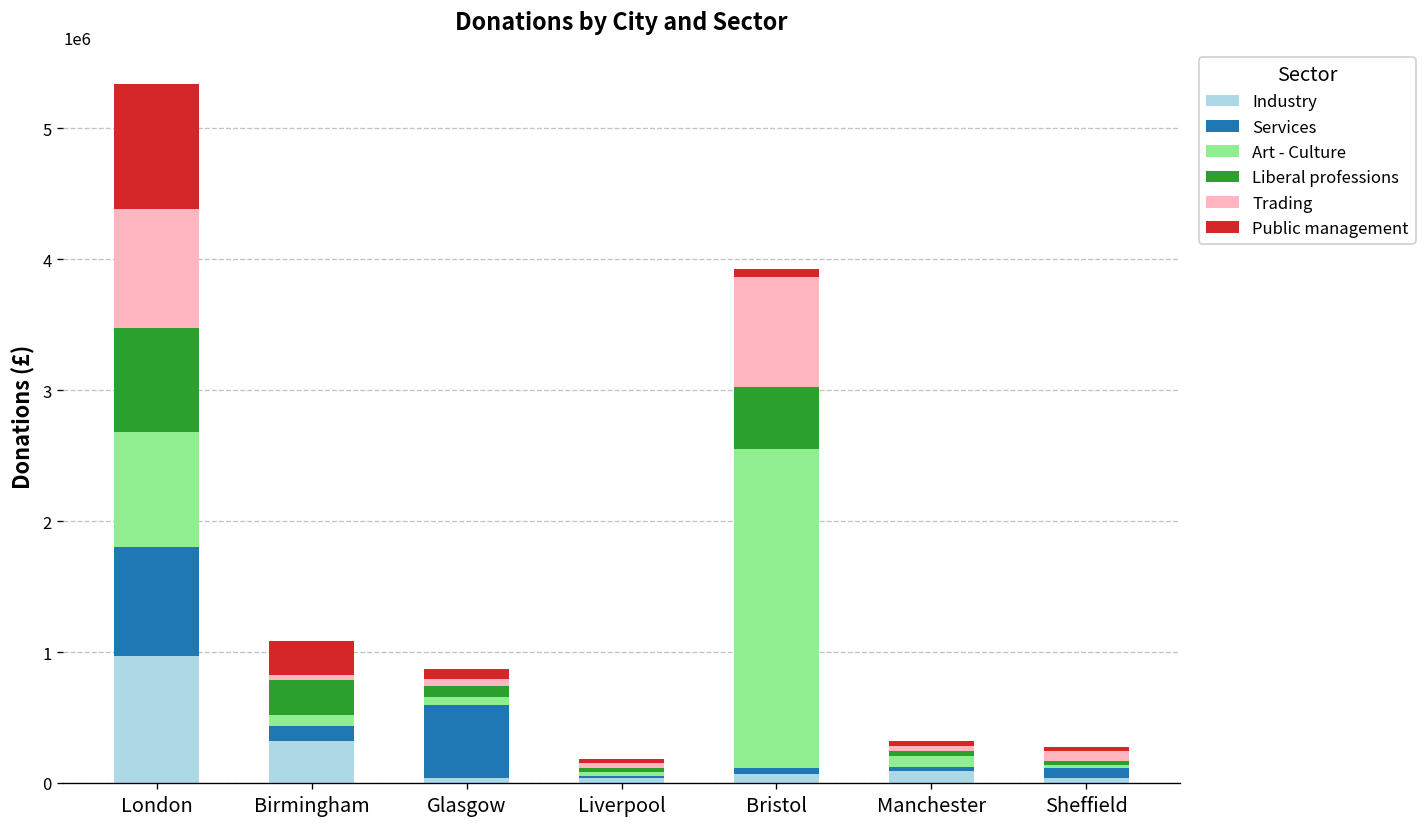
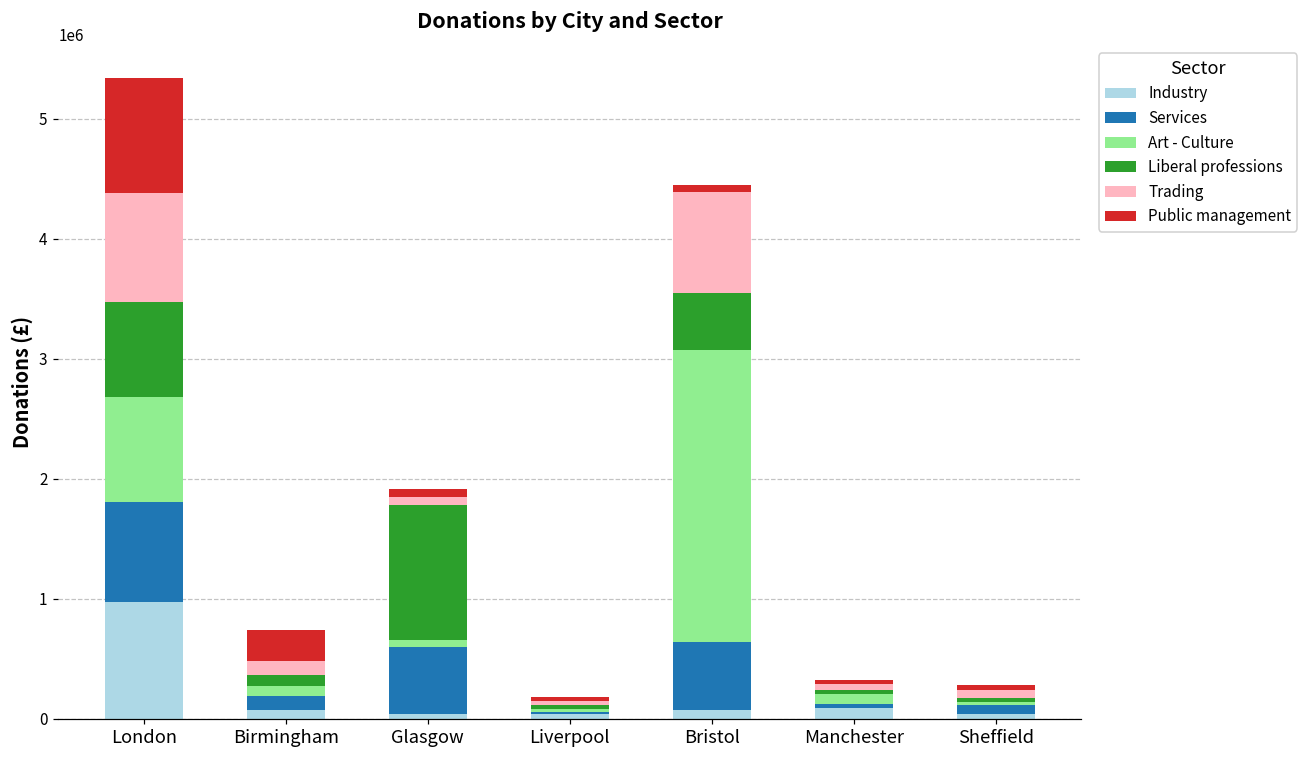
  {
    "Industry": {
      "London": 970000,
-     "Birmingham": 320000,
+     "Birmingham": 80000,
      "Glasgow": 40000,
      "Liverpool": 30000,
      "Bristol": 70000,
      "Manchester": 90000,
      "Sheffield": 40000
    },
    "Services": {
      "London": 830000,
      "Birmingham": 110000,
      "Glasgow": 560000,
-     "Bristol": 50000,
+     "Bristol": 570000,
      "Manchester": 30000,
      "Sheffield": 80000
    },
    "Art - Culture": {
      "London": 880000,
      "Birmingham": 90000,
      "Glasgow": 60000,
      "Liverpool": 30000,
      "Bristol": 2440000,
      "Manchester": 90000
    },
    "Liberal professions": {
      "London": 800000,
-     "Birmingham": 270000,
-     "Glasgow": 80000,
+     "Birmingham": 90000,
+     "Glasgow": 1130000,
      "Liverpool": 30000,
      "Bristol": 470000,
      "Manchester": 30000,
      "Sheffield": 30000
    },
    "Trading": {
      "London": 910000,
-     "Birmingham": 40000,
+     "Birmingham": 120000,
      "Glasgow": 60000,
      "Liverpool": 30000,
      "Bristol": 850000,
      "Manchester": 40000,
      "Sheffield": 70000
    },
    "Public management": {
      "London": 960000,
      "Birmingham": 260000,
      "Glasgow": 70000,
      "Liverpool": 40000,
      "Bristol": 50000,
      "Manchester": 30000,
      "Sheffield": 40000
    }
  }
